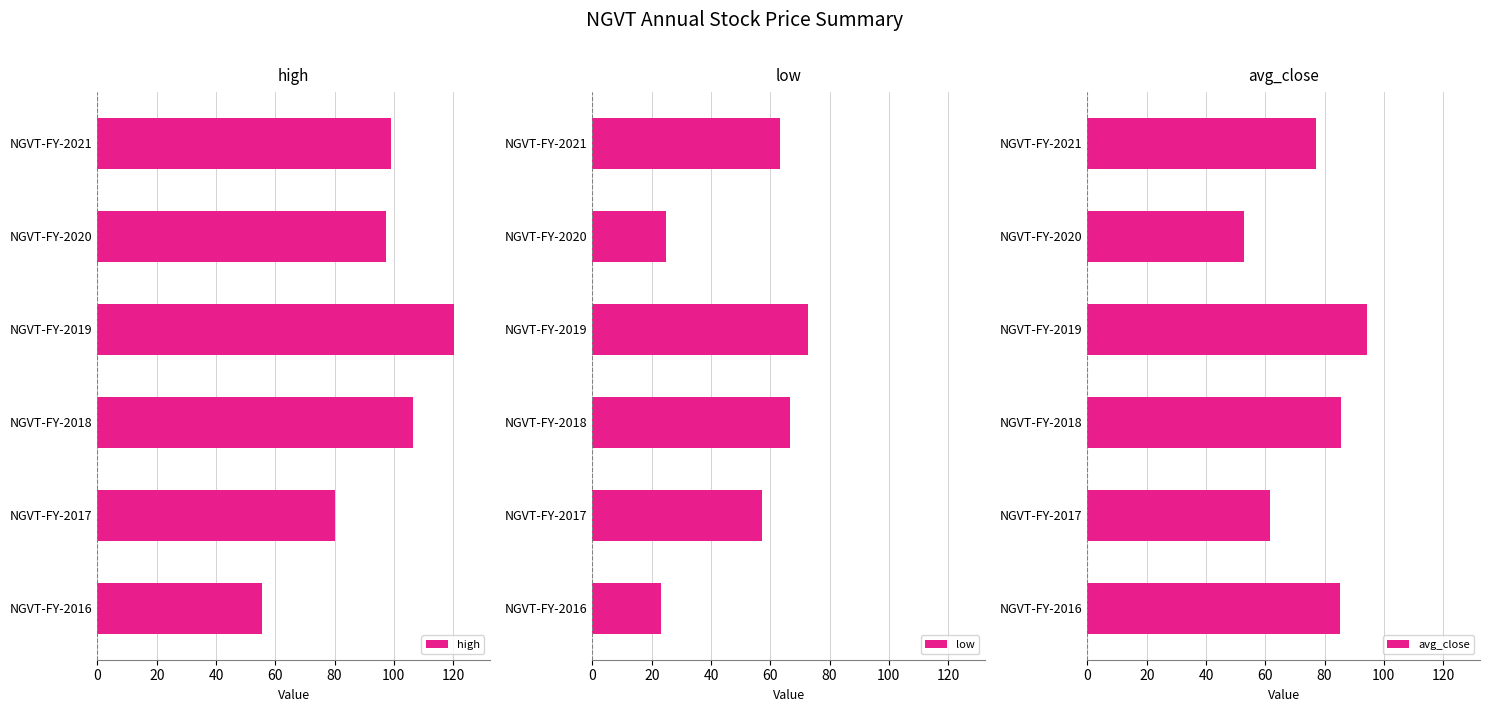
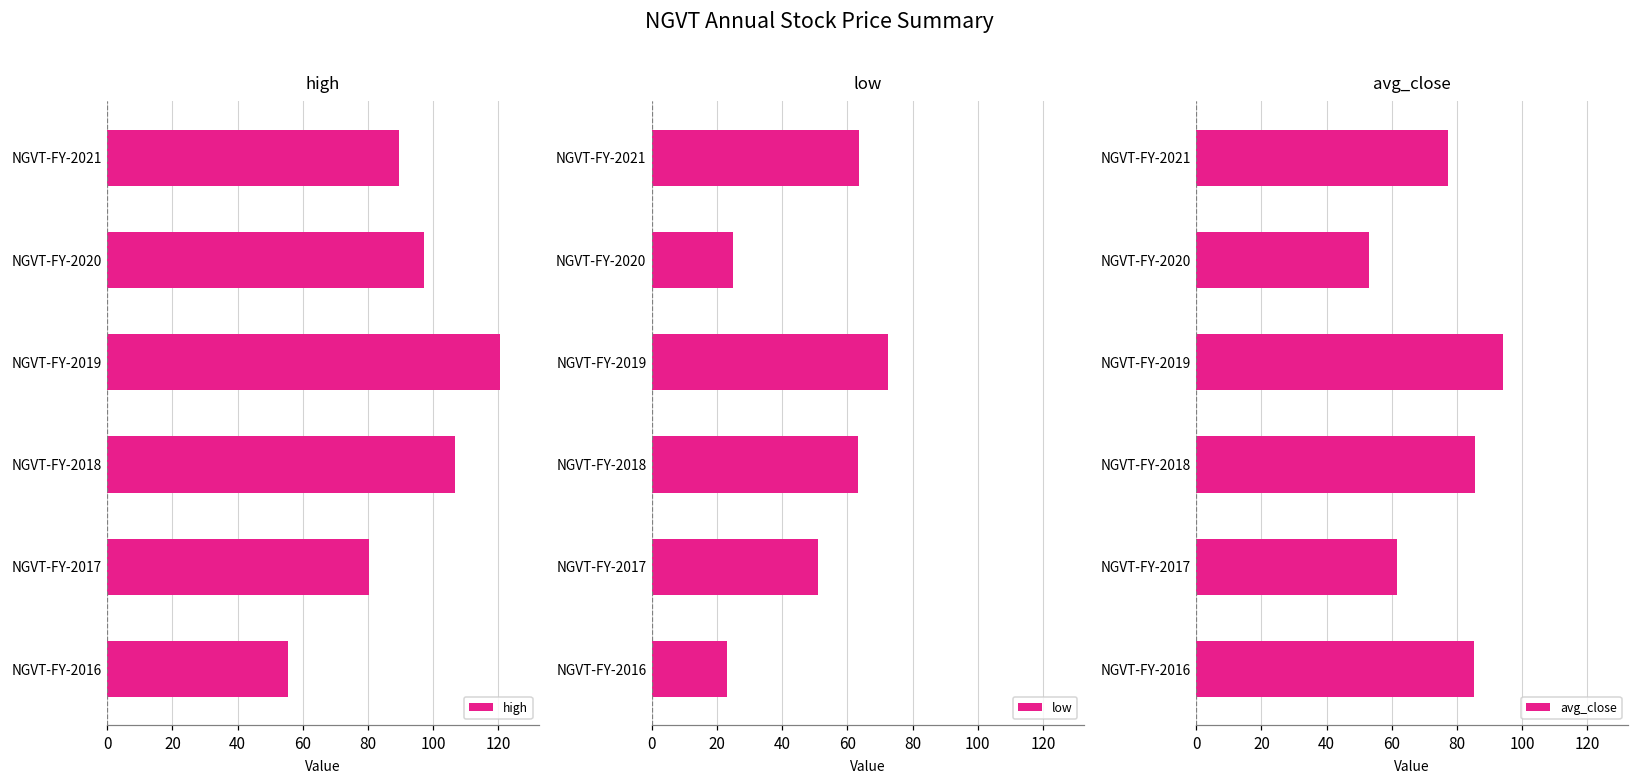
  {
    "high": {
-     "NGVT-FY-2021": 99,
+     "NGVT-FY-2021": 90,
      "NGVT-FY-2020": 97,
      "NGVT-FY-2019": 120,
      "NGVT-FY-2018": 107,
      "NGVT-FY-2017": 80,
      "NGVT-FY-2016": 55
    },
    "low": {
      "NGVT-FY-2021": 63,
      "NGVT-FY-2020": 25,
      "NGVT-FY-2019": 73,
-     "NGVT-FY-2018": 67,
-     "NGVT-FY-2017": 57,
+     "NGVT-FY-2018": 63,
+     "NGVT-FY-2017": 51,
      "NGVT-FY-2016": 23
    },
    "avg_close": {
      "NGVT-FY-2021": 77,
      "NGVT-FY-2020": 53,
      "NGVT-FY-2019": 94,
      "NGVT-FY-2018": 85,
      "NGVT-FY-2017": 62,
      "NGVT-FY-2016": 85
    }
  }
